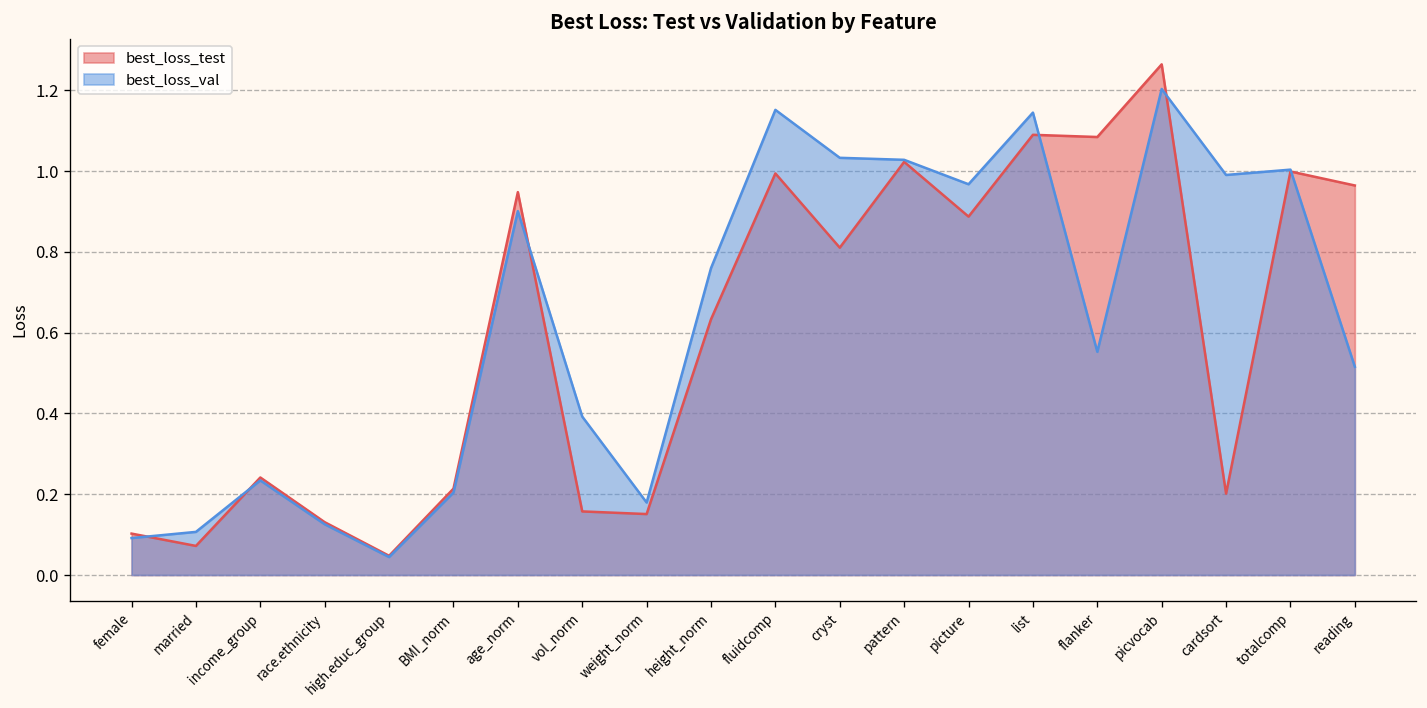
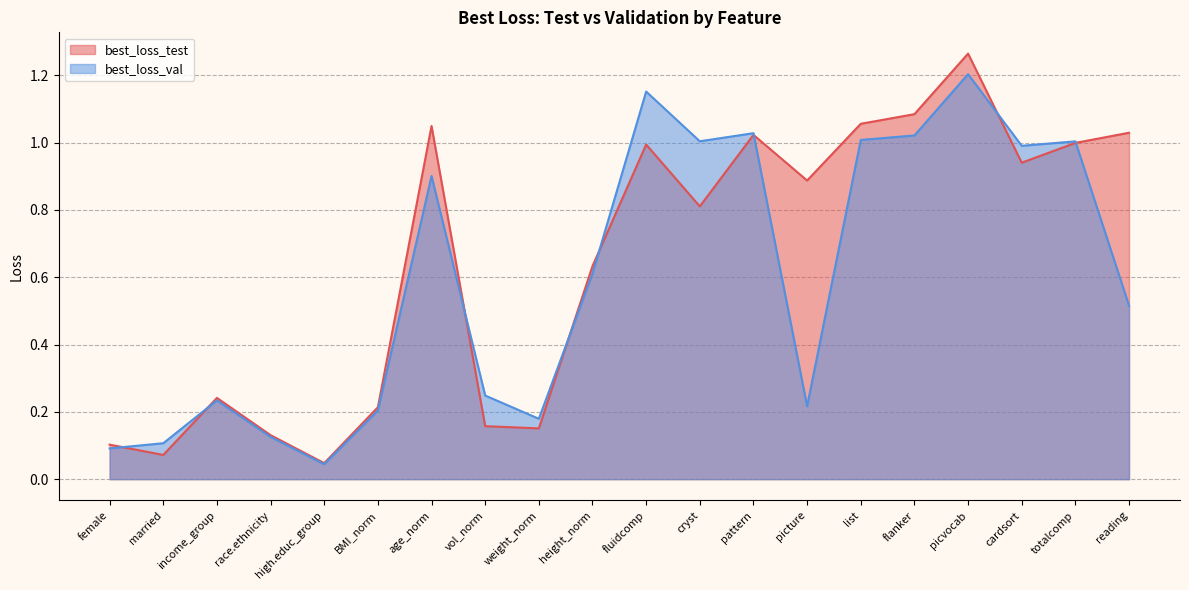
  {
    "best_loss_test": {
      "female": 0.10,
      "married": 0.07,
      "BMI_norm": 0.21,
-     "age_norm": 0.95,
+     "age_norm": 1.05,
      "vol_norm": 0.16,
      "weight_norm": 0.15,
      "height_norm": 0.63,
      "fluidcomp": 0.99,
      "cryst": 0.81,
      "picture": 0.89,
-     "list": 1.09,
+     "list": 1.06,
      "flanker": 1.08,
      "picvocab": 1.26,
-     "cardsort": 0.20,
-     "reading": 0.96
+     "cardsort": 0.94,
+     "reading": 1.03
    },
    "best_loss_val": {
      "female": 0.09,
      "married": 0.11,
      "BMI_norm": 0.20,
      "age_norm": 0.90,
-     "vol_norm": 0.39,
+     "vol_norm": 0.25,
      "weight_norm": 0.18,
-     "height_norm": 0.76,
+     "height_norm": 0.61,
      "fluidcomp": 1.15,
-     "cryst": 1.03,
-     "picture": 0.97,
-     "list": 1.15,
-     "flanker": 0.55,
+     "cryst": 1.00,
+     "picture": 0.22,
+     "list": 1.01,
+     "flanker": 1.02,
      "picvocab": 1.20,
      "cardsort": 0.99,
      "reading": 0.52
    }
  }
